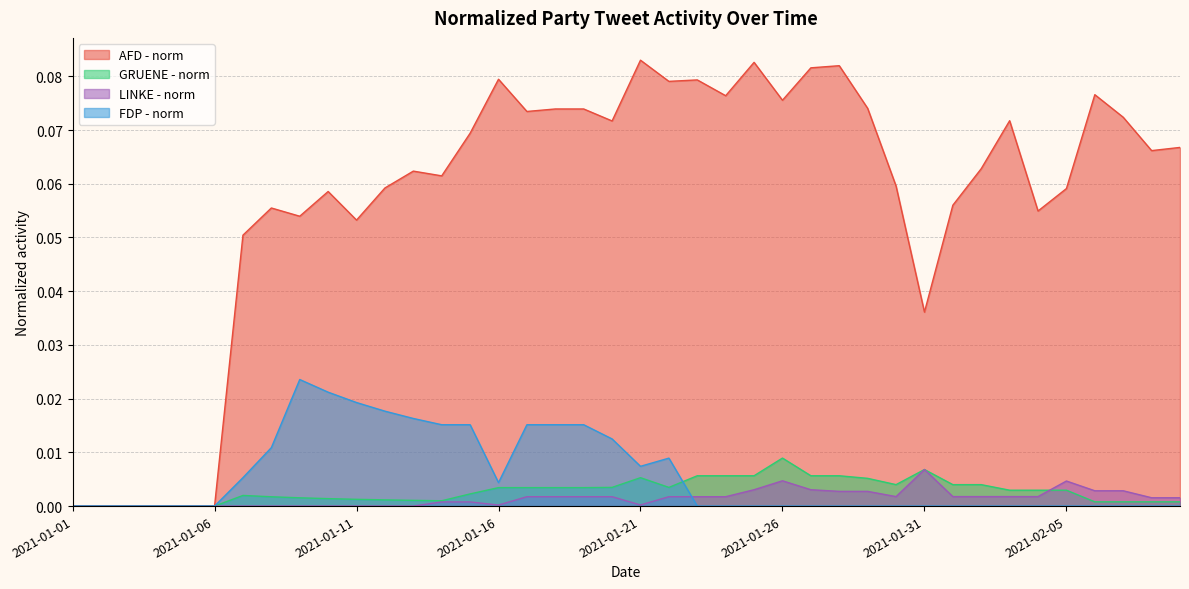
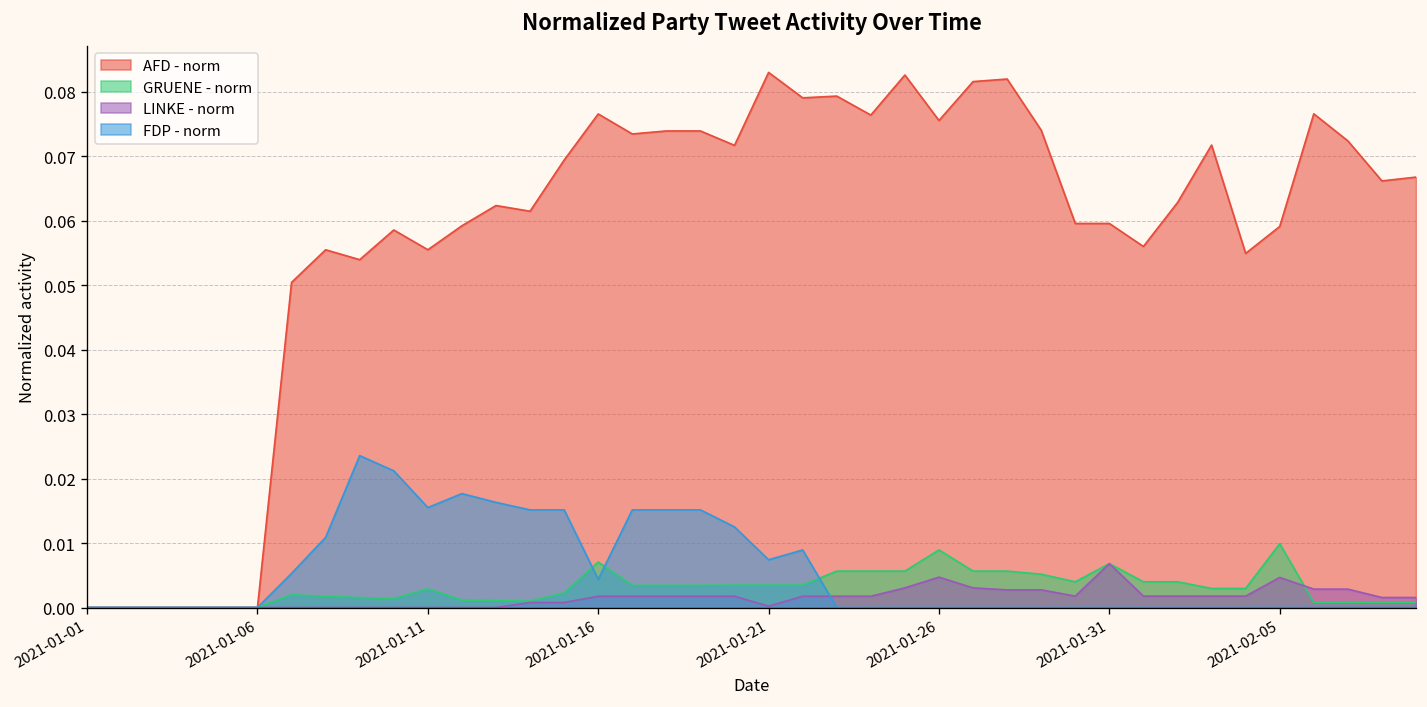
  {
    "AFD - norm": {
-     "2021-01-11": 0.053,
-     "2021-01-16": 0.079,
+     "2021-01-11": 0.055,
+     "2021-01-16": 0.077,
      "2021-01-21": 0.083,
      "2021-01-26": 0.076,
-     "2021-01-31": 0.036,
+     "2021-01-31": 0.060,
      "2021-02-05": 0.059
    },
    "GRUENE - norm": {
-     "2021-01-11": 0.001,
-     "2021-01-16": 0.003,
-     "2021-01-21": 0.005,
+     "2021-01-11": 0.003,
+     "2021-01-16": 0.007,
+     "2021-01-21": 0.003,
      "2021-01-26": 0.009,
-     "2021-02-05": 0.003
+     "2021-02-05": 0.010
    },
    "LINKE - norm": {
      "2021-01-11": 0.000,
-     "2021-01-16": 0.000,
+     "2021-01-16": 0.002,
      "2021-01-21": 0.000,
      "2021-01-26": 0.005,
      "2021-02-05": 0.005
    },
    "FDP - norm": {
-     "2021-01-11": 0.019,
+     "2021-01-11": 0.016,
      "2021-01-16": 0.004,
      "2021-01-21": 0.007,
      "2021-01-26": 0.000,
      "2021-01-31": 0.000,
      "2021-02-05": 0.000
    }
  }
